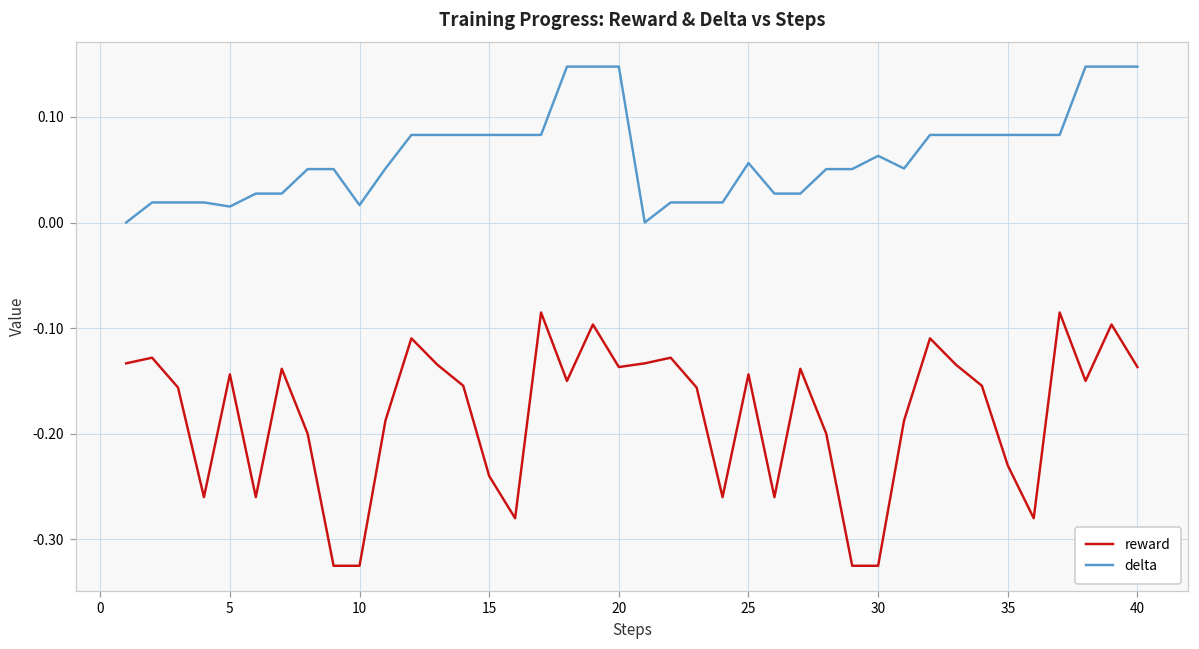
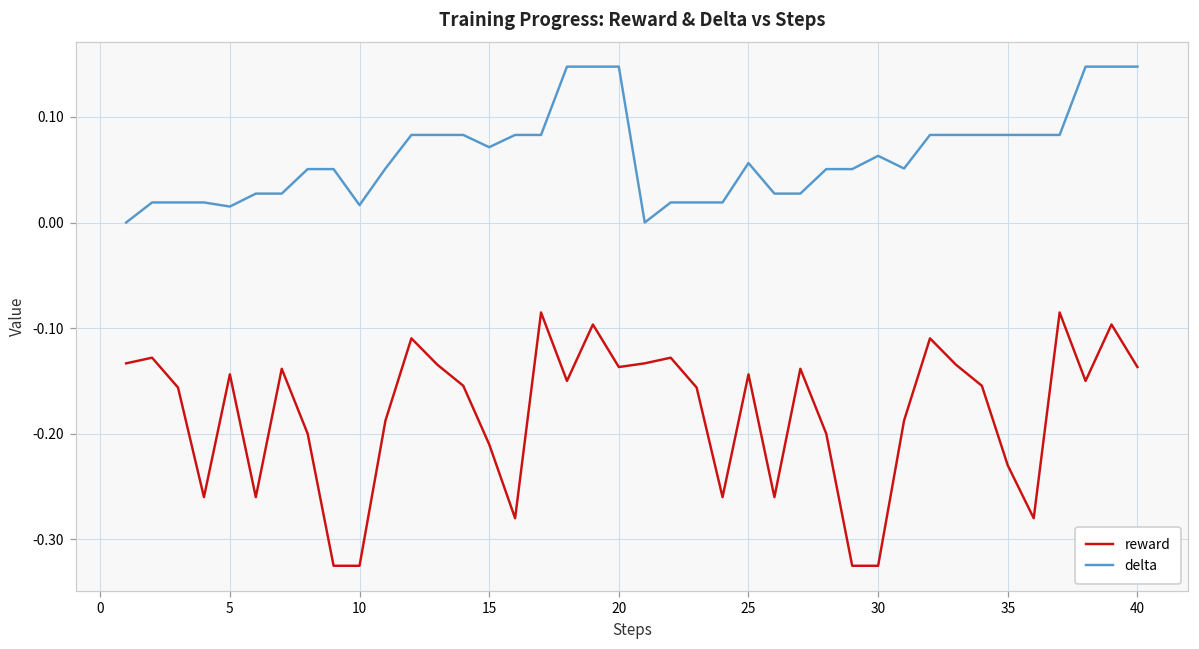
  {
    "reward": {
      "5": -0.14,
      "10": -0.33,
-     "15": -0.24,
+     "15": -0.21,
      "20": -0.14,
      "25": -0.14,
      "30": -0.33,
      "35": -0.23,
      "40": -0.14
    },
    "delta": {
      "5": 0.02,
      "10": 0.02,
-     "15": 0.08,
+     "15": 0.07,
      "20": 0.15,
      "25": 0.06,
      "30": 0.06,
      "35": 0.08,
      "40": 0.15
    }
  }
